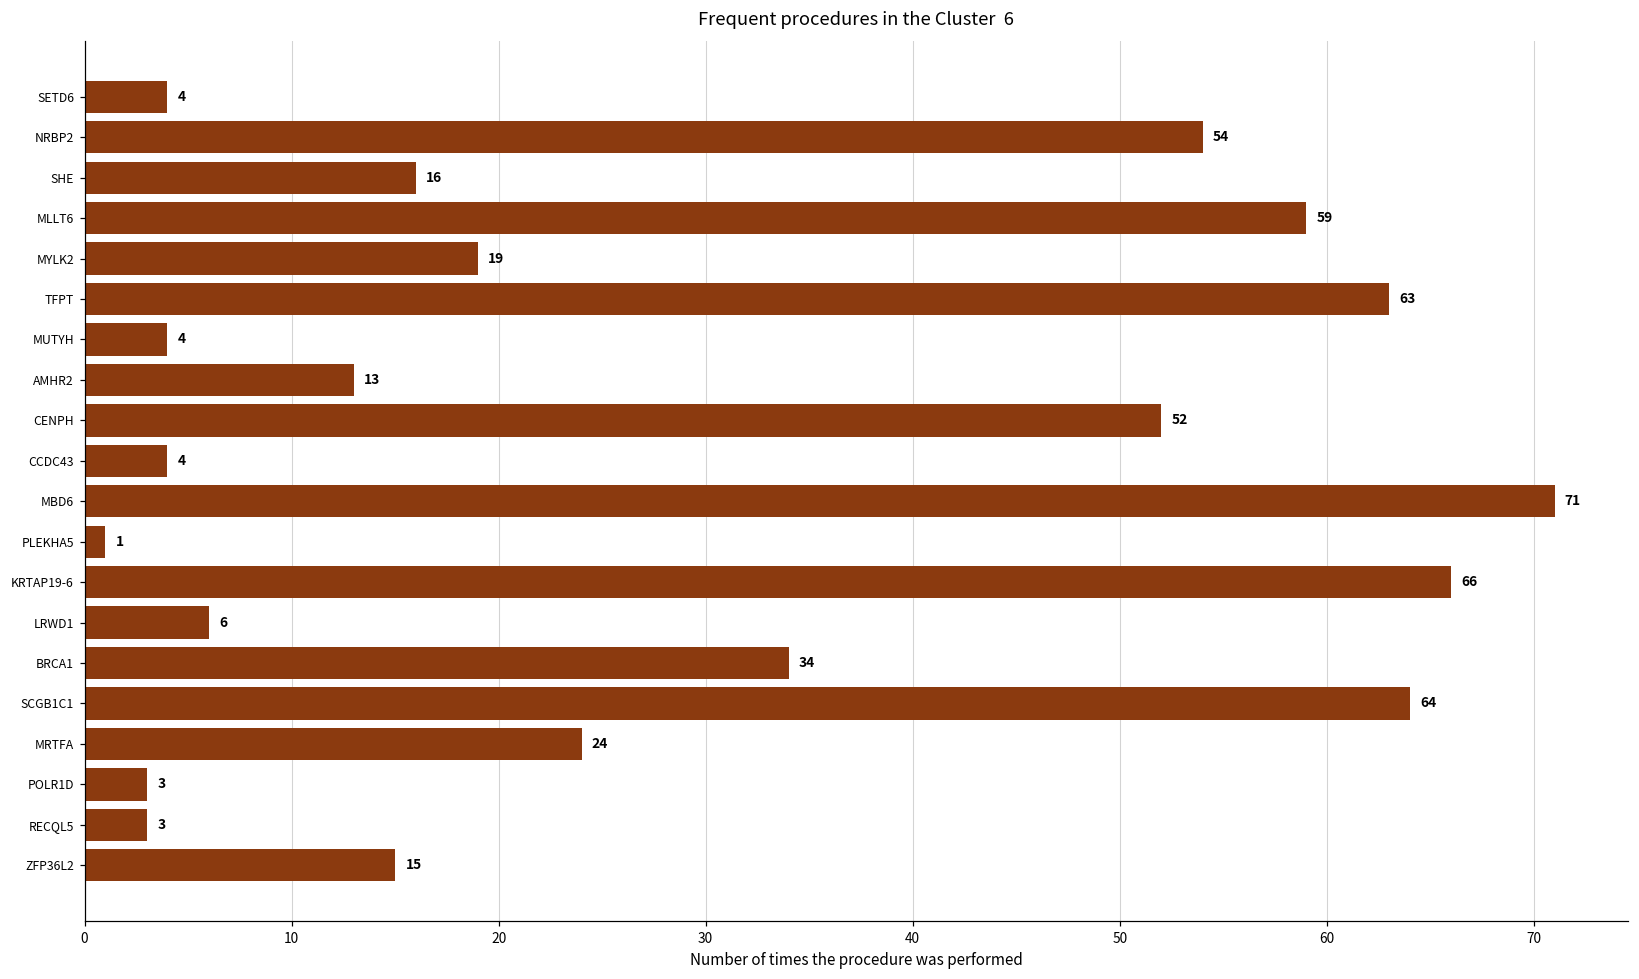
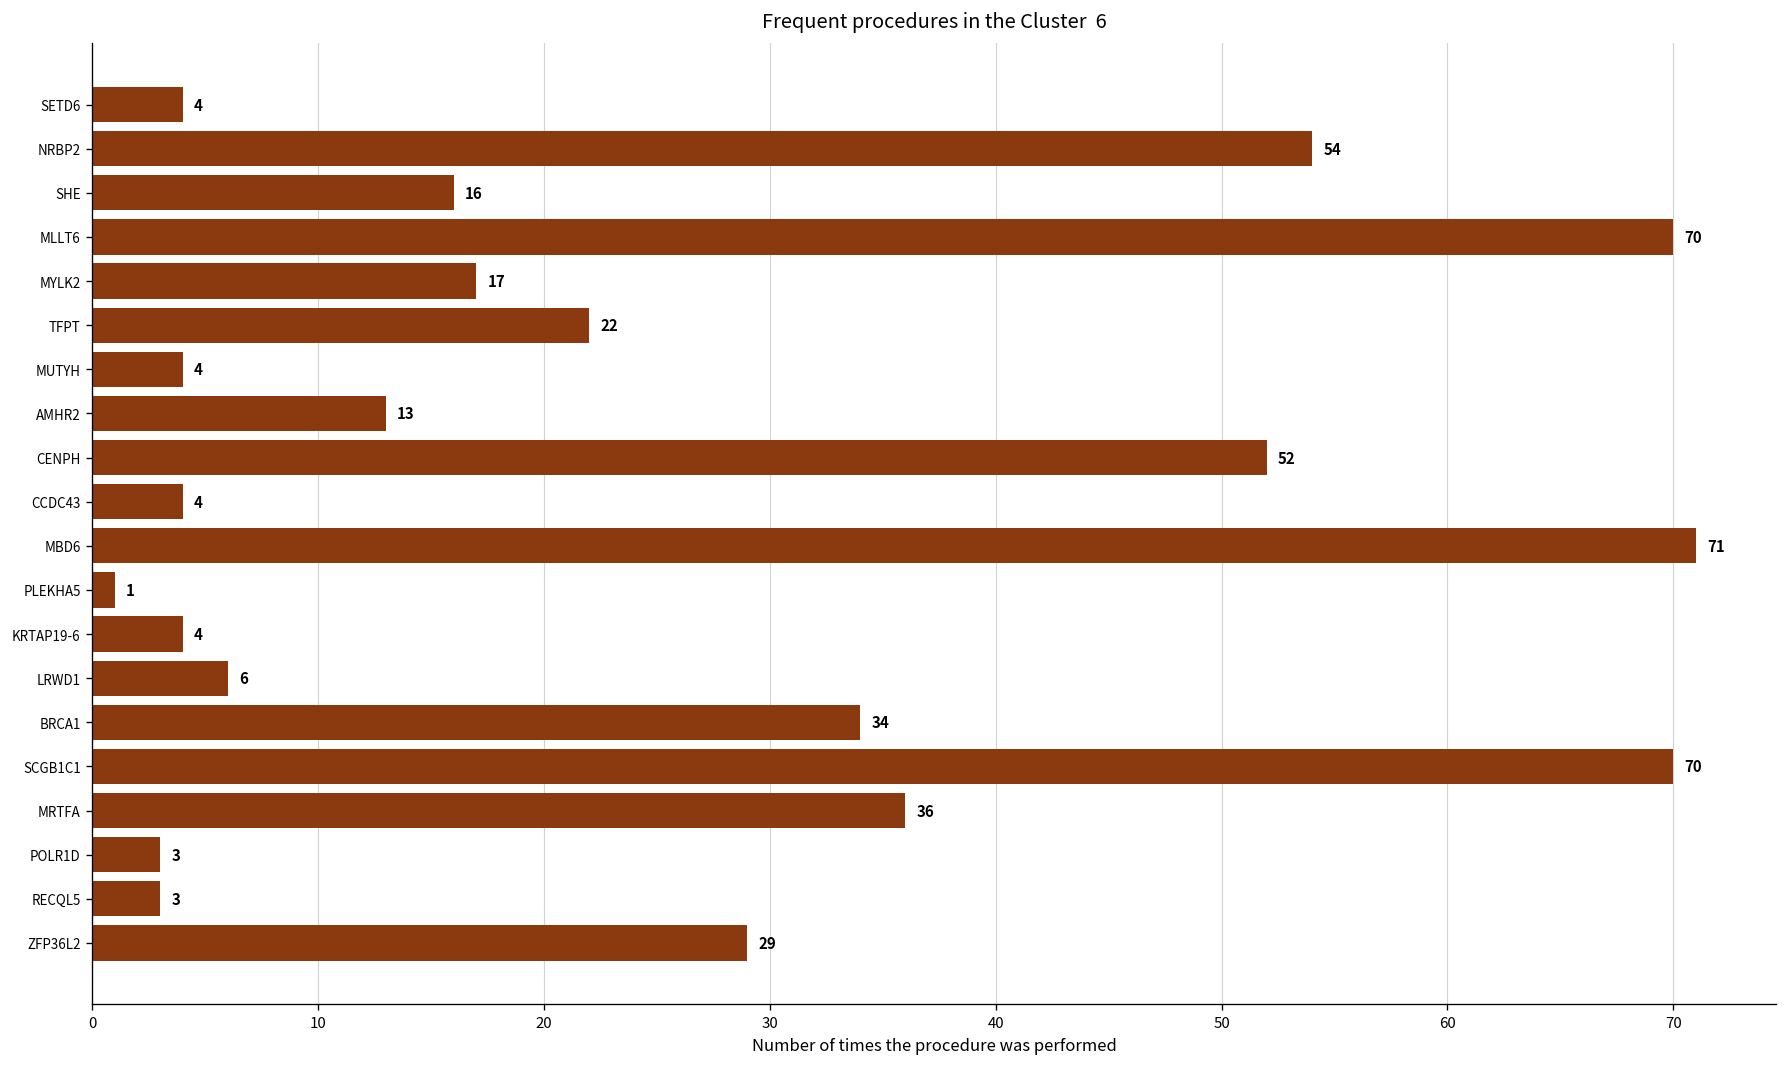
  {
    "SETD6": 4,
    "NRBP2": 54,
    "SHE": 16,
-   "MLLT6": 59,
-   "MYLK2": 19,
-   "TFPT": 63,
+   "MLLT6": 70,
+   "MYLK2": 17,
+   "TFPT": 22,
    "MUTYH": 4,
    "AMHR2": 13,
    "CENPH": 52,
    "CCDC43": 4,
    "MBD6": 71,
    "PLEKHA5": 1,
-   "KRTAP19-6": 66,
+   "KRTAP19-6": 4,
    "LRWD1": 6,
    "BRCA1": 34,
-   "SCGB1C1": 64,
-   "MRTFA": 24,
+   "SCGB1C1": 70,
+   "MRTFA": 36,
    "POLR1D": 3,
    "RECQL5": 3,
-   "ZFP36L2": 15
+   "ZFP36L2": 29
  }
